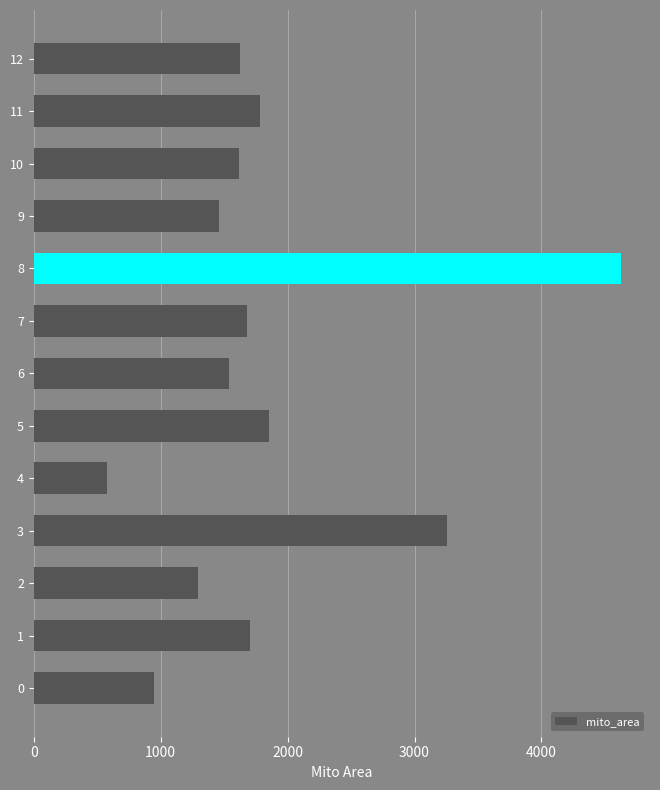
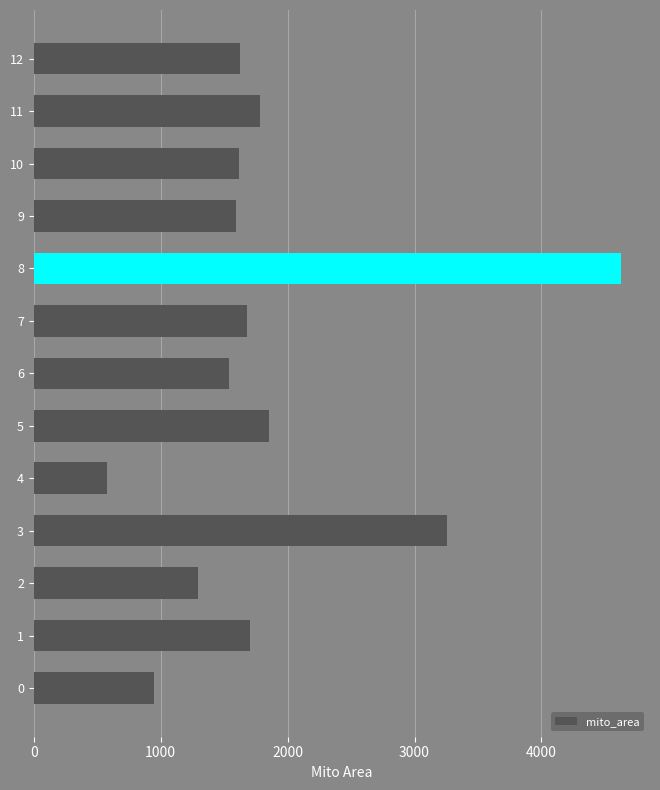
  {
    "12": 1620,
    "11": 1780,
    "10": 1620,
-   "9": 1460,
+   "9": 1590,
    "8": 4620,
    "7": 1680,
    "6": 1540,
    "5": 1860,
    "4": 580,
    "3": 3250,
    "2": 1300,
    "1": 1700,
    "0": 940
  }
